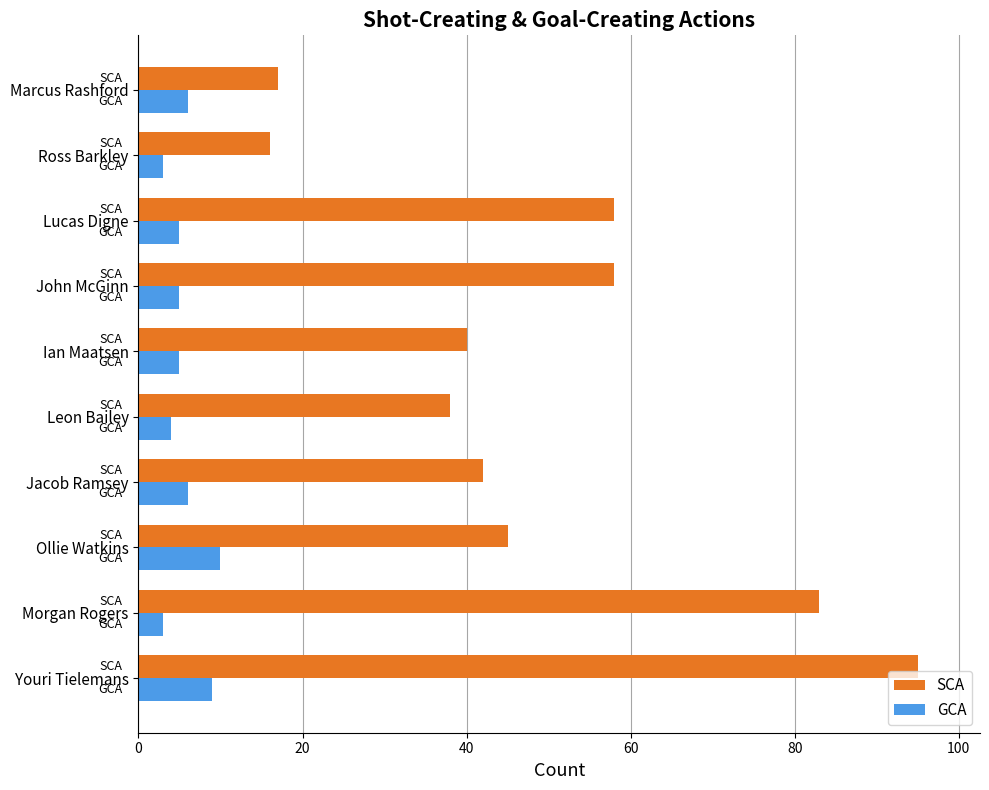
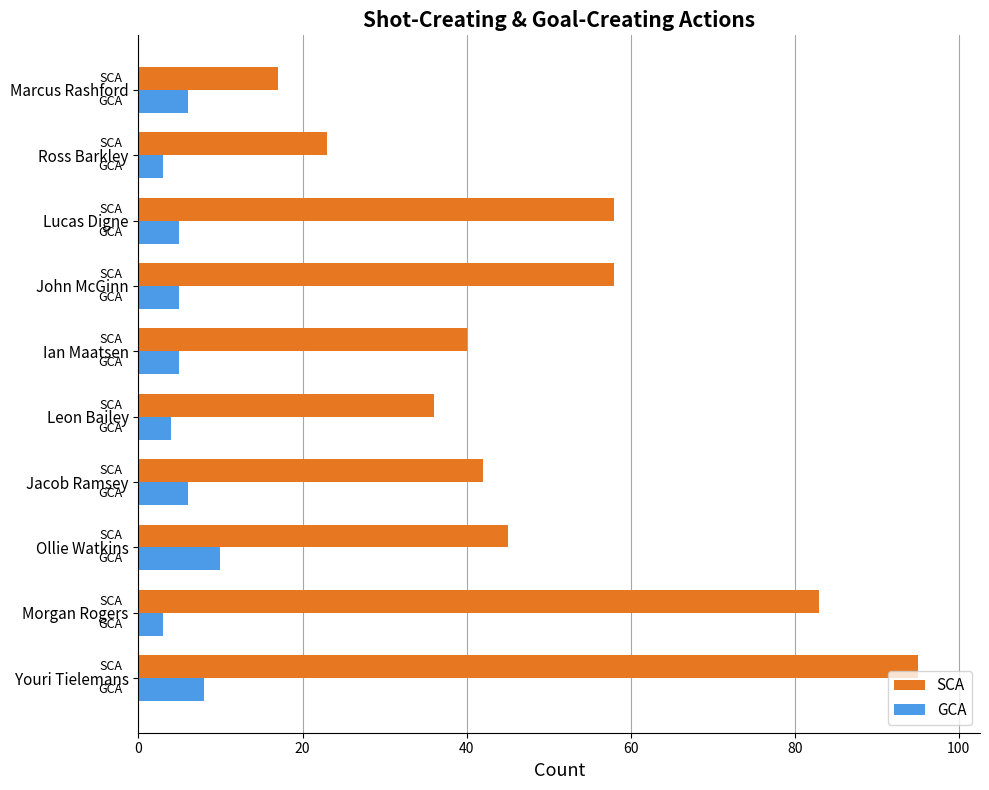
  {
    "SCA": {
      "Marcus Rashford": 17,
-     "Ross Barkley": 16,
+     "Ross Barkley": 23,
      "Lucas Digne": 58,
      "John McGinn": 58,
      "Ian Maatsen": 40,
-     "Leon Bailey": 38,
+     "Leon Bailey": 36,
      "Jacob Ramsey": 42,
      "Ollie Watkins": 45,
      "Morgan Rogers": 83,
      "Youri Tielemans": 95
    },
    "GCA": {
      "Marcus Rashford": 6,
      "Ross Barkley": 3,
      "Lucas Digne": 5,
      "John McGinn": 5,
      "Ian Maatsen": 5,
      "Leon Bailey": 4,
      "Jacob Ramsey": 6,
      "Ollie Watkins": 10,
      "Morgan Rogers": 3,
-     "Youri Tielemans": 9
+     "Youri Tielemans": 8
    }
  }
